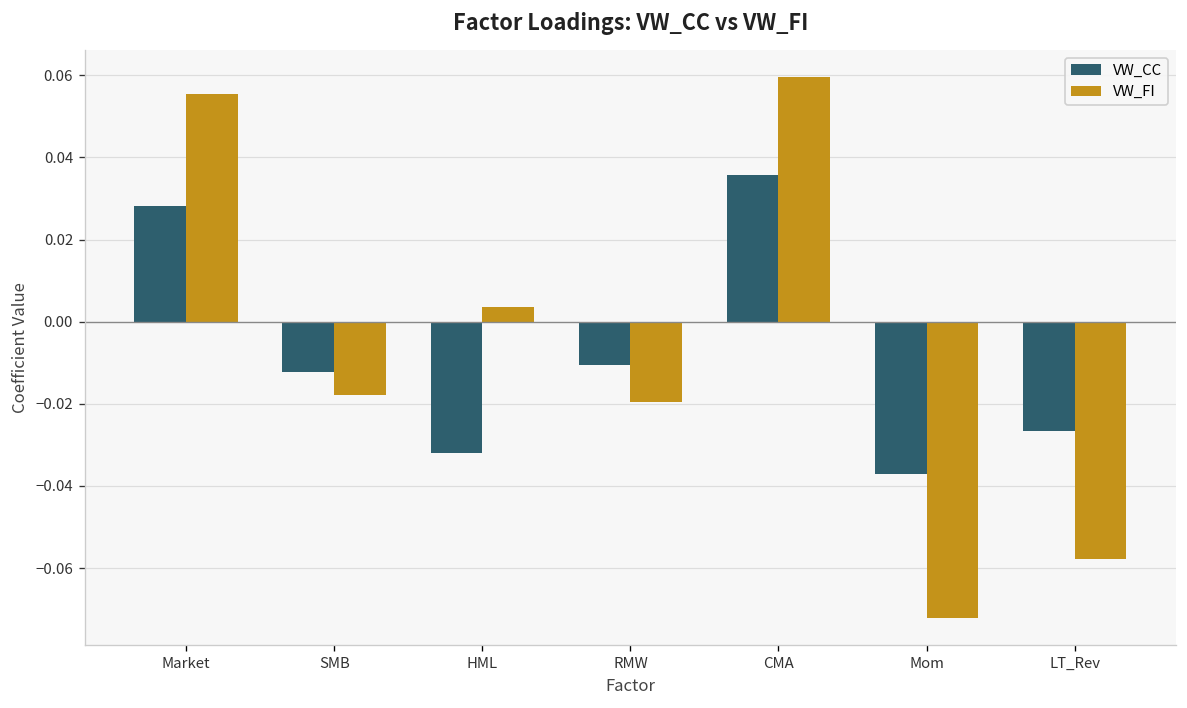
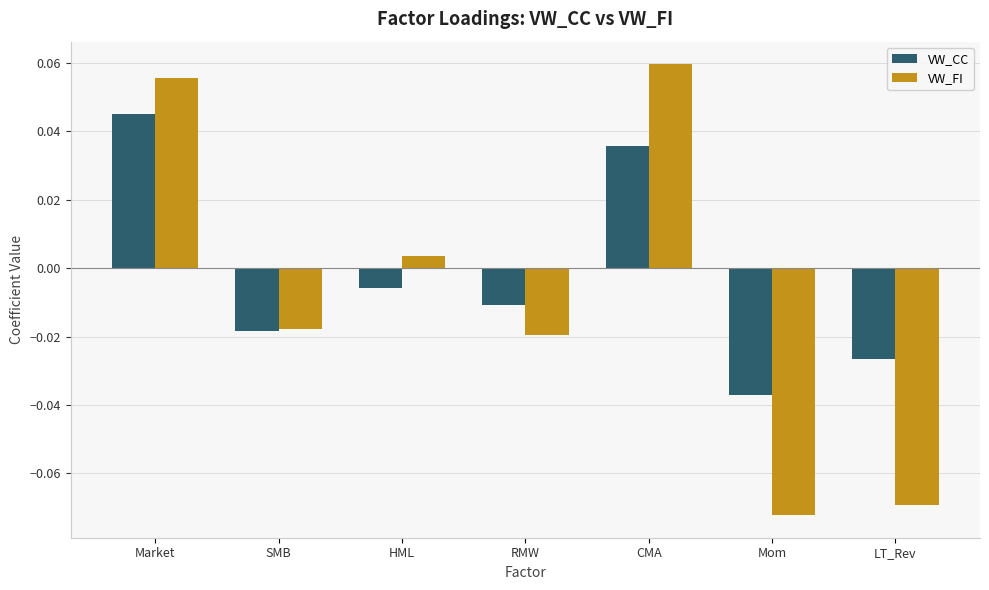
  {
    "VW_CC": {
-     "Market": 0.028,
-     "SMB": -0.012,
-     "HML": -0.032,
+     "Market": 0.045,
+     "SMB": -0.018,
+     "HML": -0.006,
      "RMW": -0.011,
      "CMA": 0.036,
      "Mom": -0.037,
      "LT_Rev": -0.027
    },
    "VW_FI": {
      "Market": 0.055,
      "SMB": -0.018,
      "HML": 0.004,
      "RMW": -0.020,
      "CMA": 0.060,
      "Mom": -0.072,
-     "LT_Rev": -0.058
+     "LT_Rev": -0.069
    }
  }
